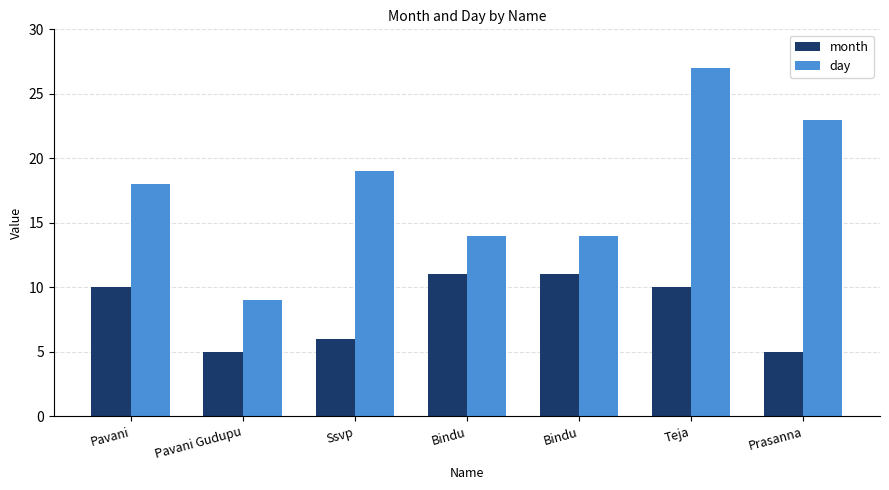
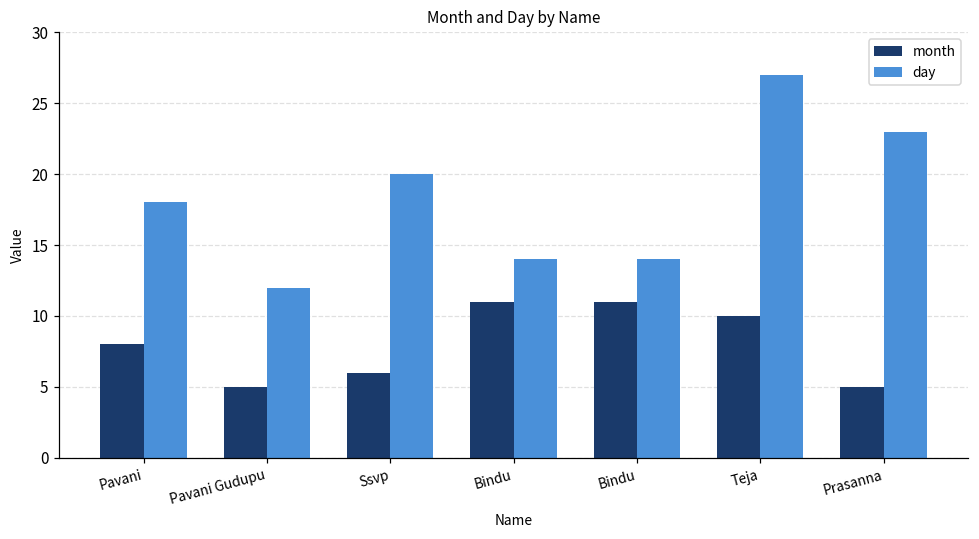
  {
    "month": {
-     "Pavani": 10,
+     "Pavani": 8,
      "Pavani Gudupu": 5,
      "Ssvp": 6,
      "Teja": 10,
      "Prasanna": 5
    },
    "day": {
      "Pavani": 18,
-     "Pavani Gudupu": 9,
-     "Ssvp": 19,
+     "Pavani Gudupu": 12,
+     "Ssvp": 20,
      "Teja": 27,
      "Prasanna": 23
    }
  }
